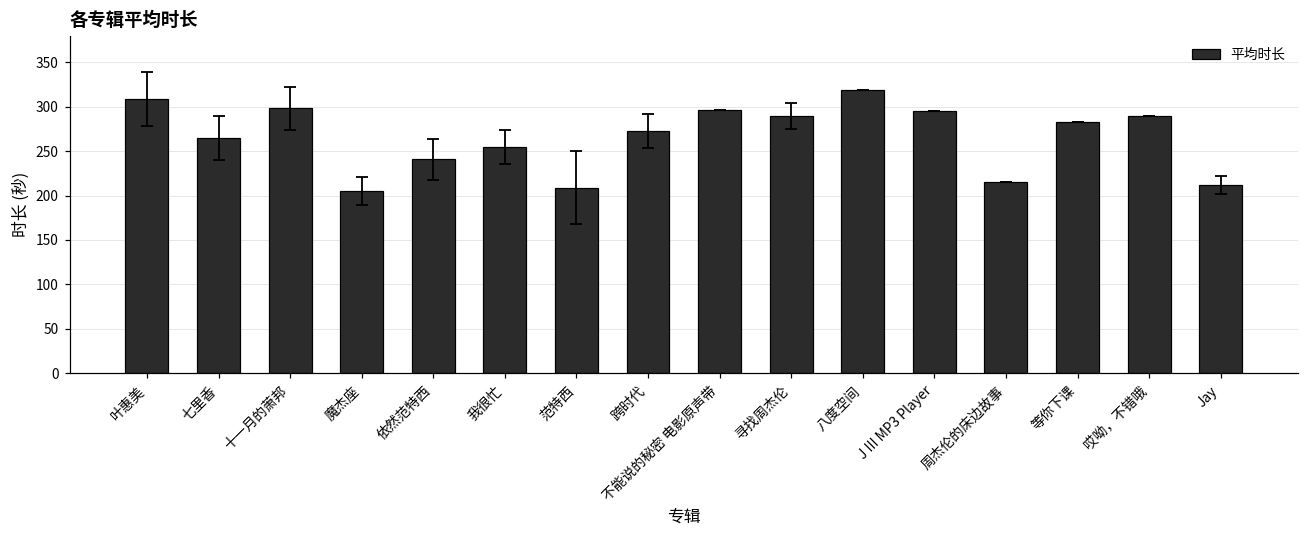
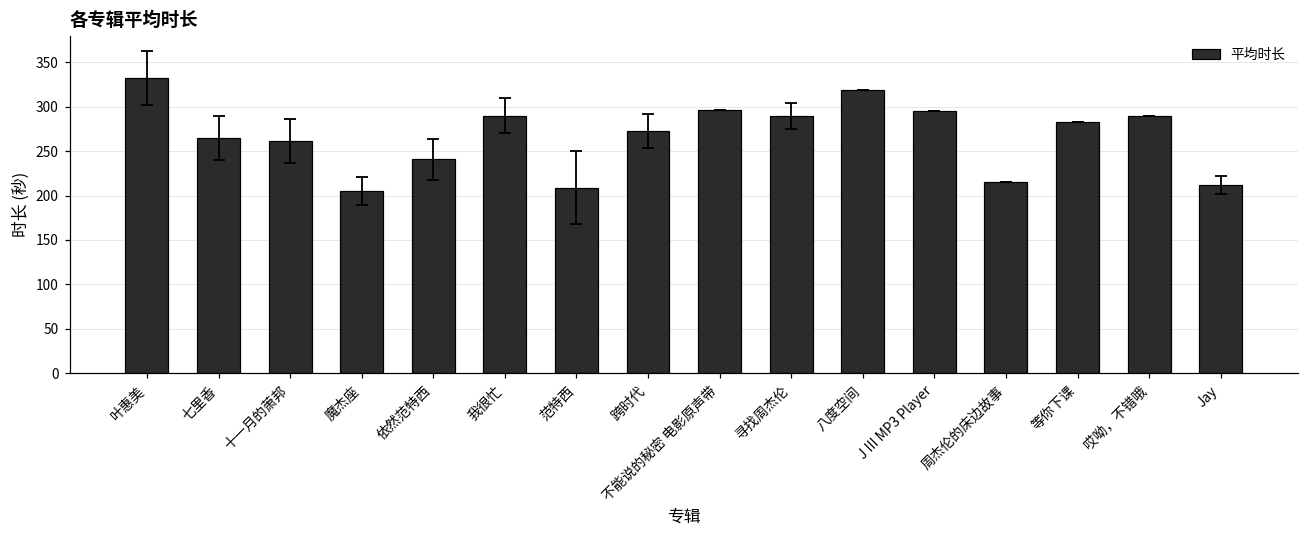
  {
    "平均时长": {
-     "叶惠美": 310,
+     "叶惠美": 330,
      "七里香": 260,
-     "十一月的萧邦": 300,
+     "十一月的萧邦": 260,
      "魔杰座": 210,
      "依然范特西": 240,
-     "我很忙": 250,
+     "我很忙": 290,
      "范特西": 210,
      "跨时代": 270,
      "不能说的秘密 电影原声带": 300,
      "寻找周杰伦": 290,
      "八度空间": 320,
      "J III MP3 Player": 300,
      "周杰伦的床边故事": 220,
      "等你下课": 280,
      "哎呦，不错哦": 290,
      "Jay": 210
    }
  }
